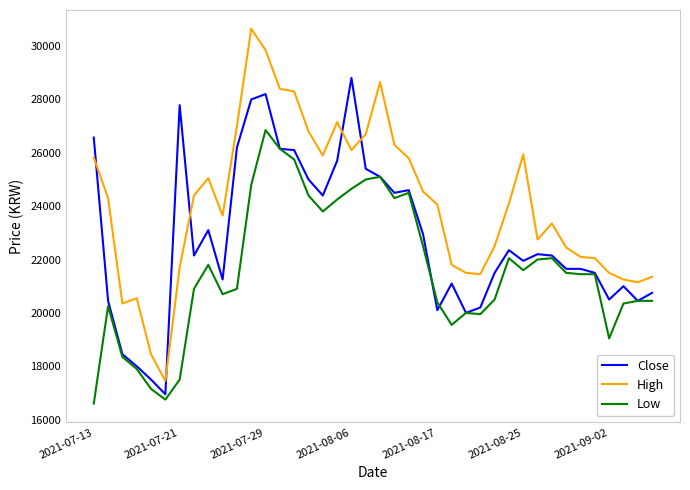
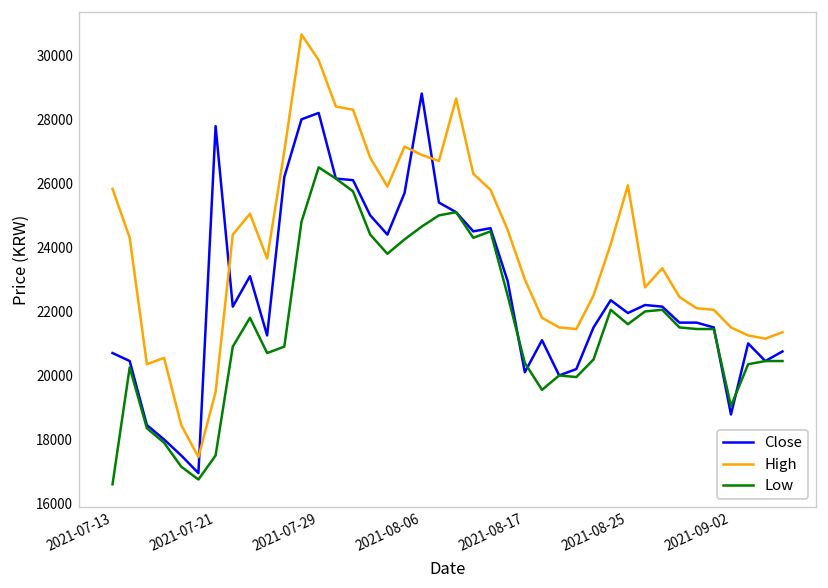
  {
    "Close": {
-     "2021-07-13": 26600,
+     "2021-07-13": 20700,
      "2021-07-21": 27800,
      "2021-07-29": 28200,
      "2021-08-06": 28800,
      "2021-08-17": 20100,
      "2021-08-25": 22000,
-     "2021-09-02": 20500
+     "2021-09-02": 18800
    },
    "High": {
      "2021-07-13": 25800,
-     "2021-07-21": 21700,
+     "2021-07-21": 19500,
      "2021-07-29": 29900,
-     "2021-08-06": 26100,
-     "2021-08-17": 24100,
+     "2021-08-06": 26900,
+     "2021-08-17": 23000,
      "2021-08-25": 25900,
      "2021-09-02": 21500
    },
    "Low": {
      "2021-07-13": 16600,
      "2021-07-21": 17500,
-     "2021-07-29": 26900,
+     "2021-07-29": 26500,
      "2021-08-06": 24700,
      "2021-08-17": 20400,
      "2021-08-25": 21600,
      "2021-09-02": 19000
    }
  }
